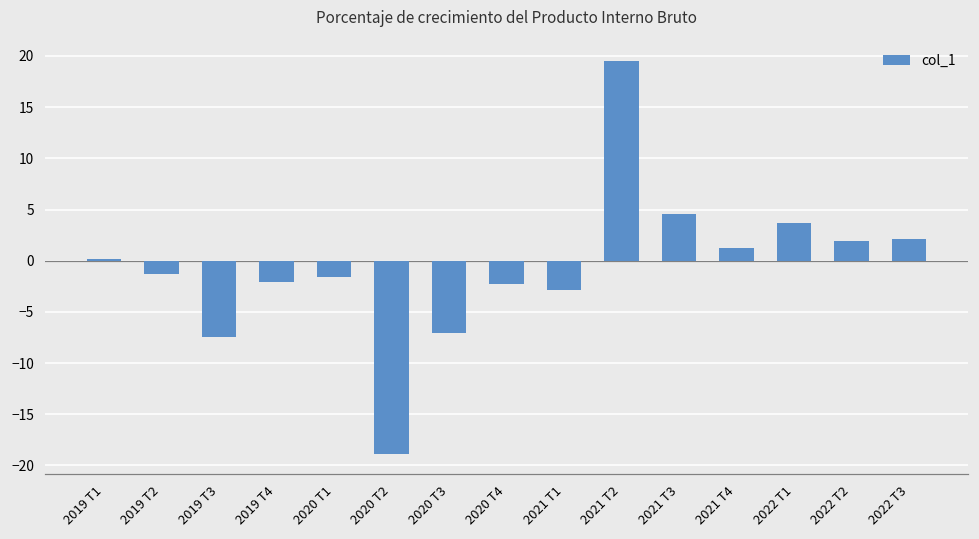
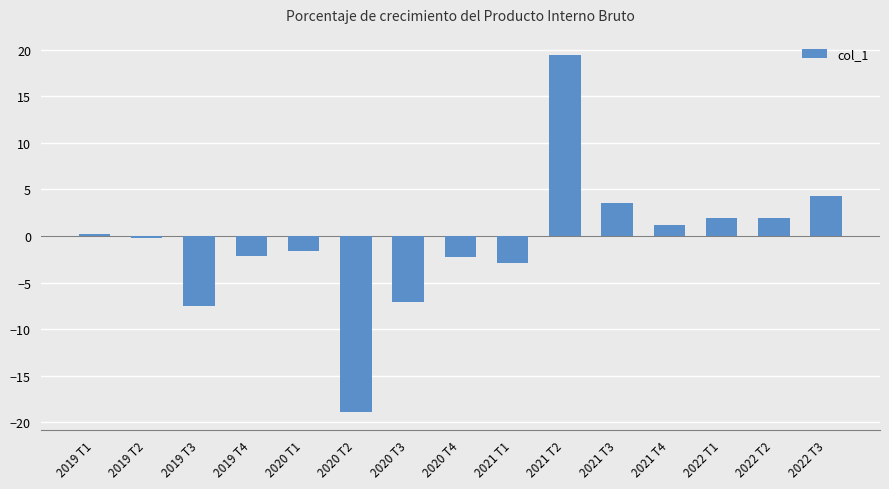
  {
-   "2019 T2": -1,
+   "2019 T2": 0,
    "2019 T3": -8,
    "2019 T4": -2,
    "2020 T1": -2,
    "2020 T2": -19,
    "2020 T3": -7,
    "2020 T4": -2,
    "2021 T1": -3,
    "2021 T2": 20,
-   "2021 T3": 5,
+   "2021 T3": 4,
    "2021 T4": 1,
-   "2022 T1": 4,
+   "2022 T1": 2,
    "2022 T2": 2,
-   "2022 T3": 2
+   "2022 T3": 4
  }
